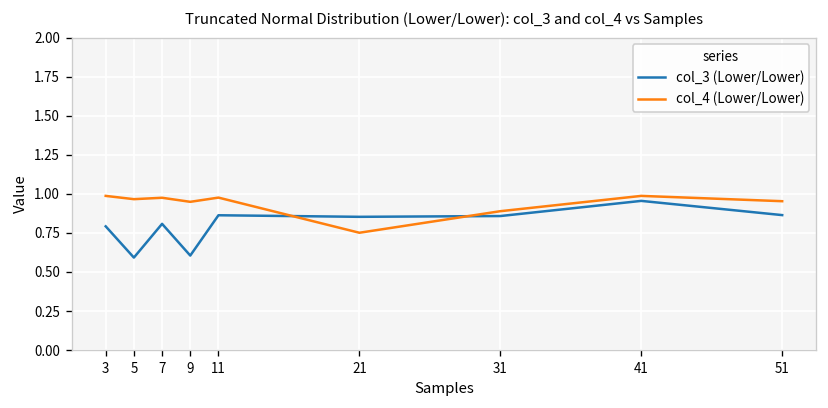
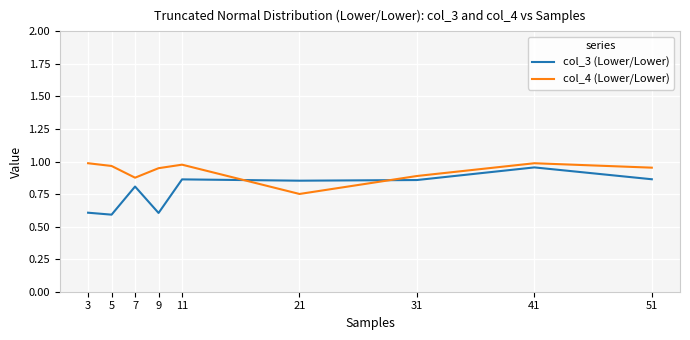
  {
    "col_3 (Lower/Lower)": {
-     "3": 0.79,
+     "3": 0.61,
      "5": 0.59,
      "7": 0.81,
      "9": 0.61,
      "11": 0.86,
      "21": 0.85,
      "31": 0.86,
      "41": 0.96,
      "51": 0.86
    },
    "col_4 (Lower/Lower)": {
      "3": 0.99,
      "5": 0.97,
-     "7": 0.98,
+     "7": 0.88,
      "9": 0.95,
      "11": 0.98,
      "21": 0.75,
      "31": 0.89,
      "41": 0.99,
      "51": 0.95
    }
  }
